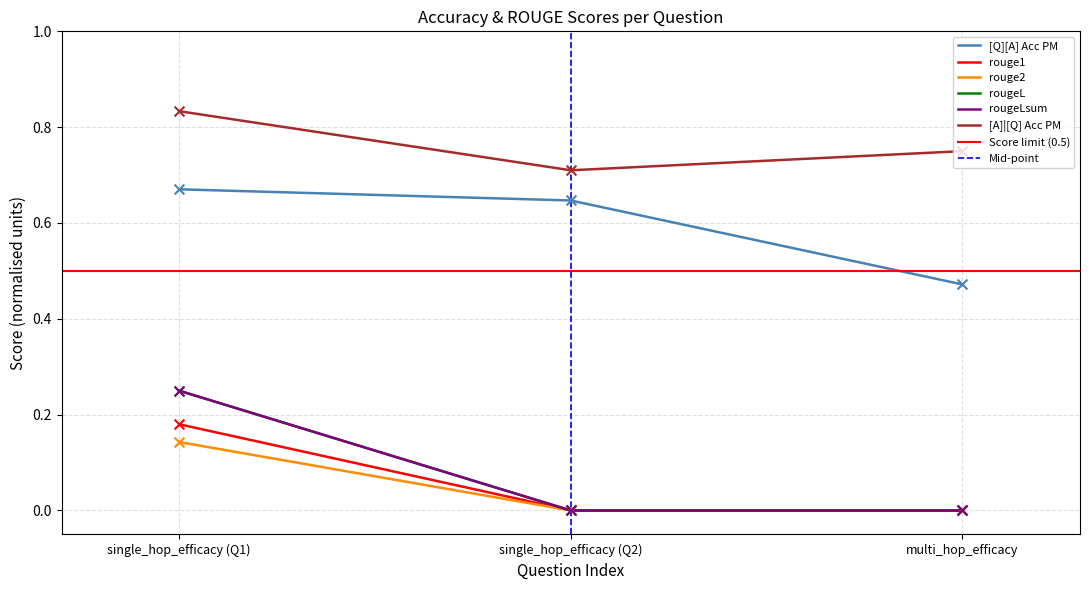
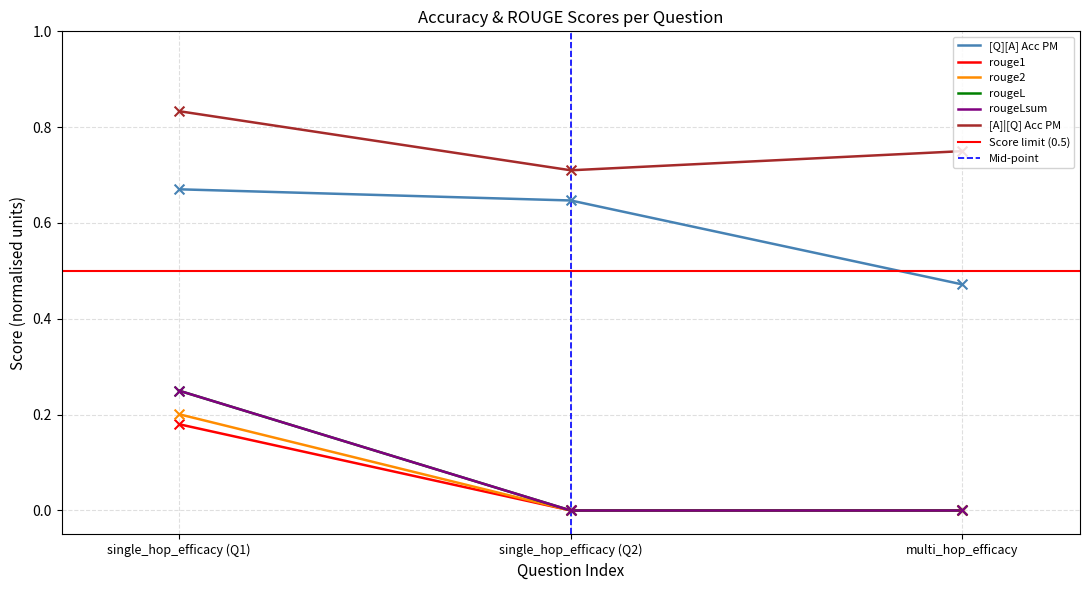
  {
    "[Q][A] Acc PM": {
      "single_hop_efficacy (Q1)": 0.67,
      "single_hop_efficacy (Q2)": 0.65,
      "multi_hop_efficacy": 0.47
    },
    "rouge1": {
      "single_hop_efficacy (Q1)": 0.18
    },
    "rouge2": {
-     "single_hop_efficacy (Q1)": 0.14
+     "single_hop_efficacy (Q1)": 0.20
    },
    "rougeLsum": {
      "single_hop_efficacy (Q1)": 0.25
    },
    "[A]|[Q] Acc PM": {
      "single_hop_efficacy (Q1)": 0.83,
      "single_hop_efficacy (Q2)": 0.71
    }
  }
